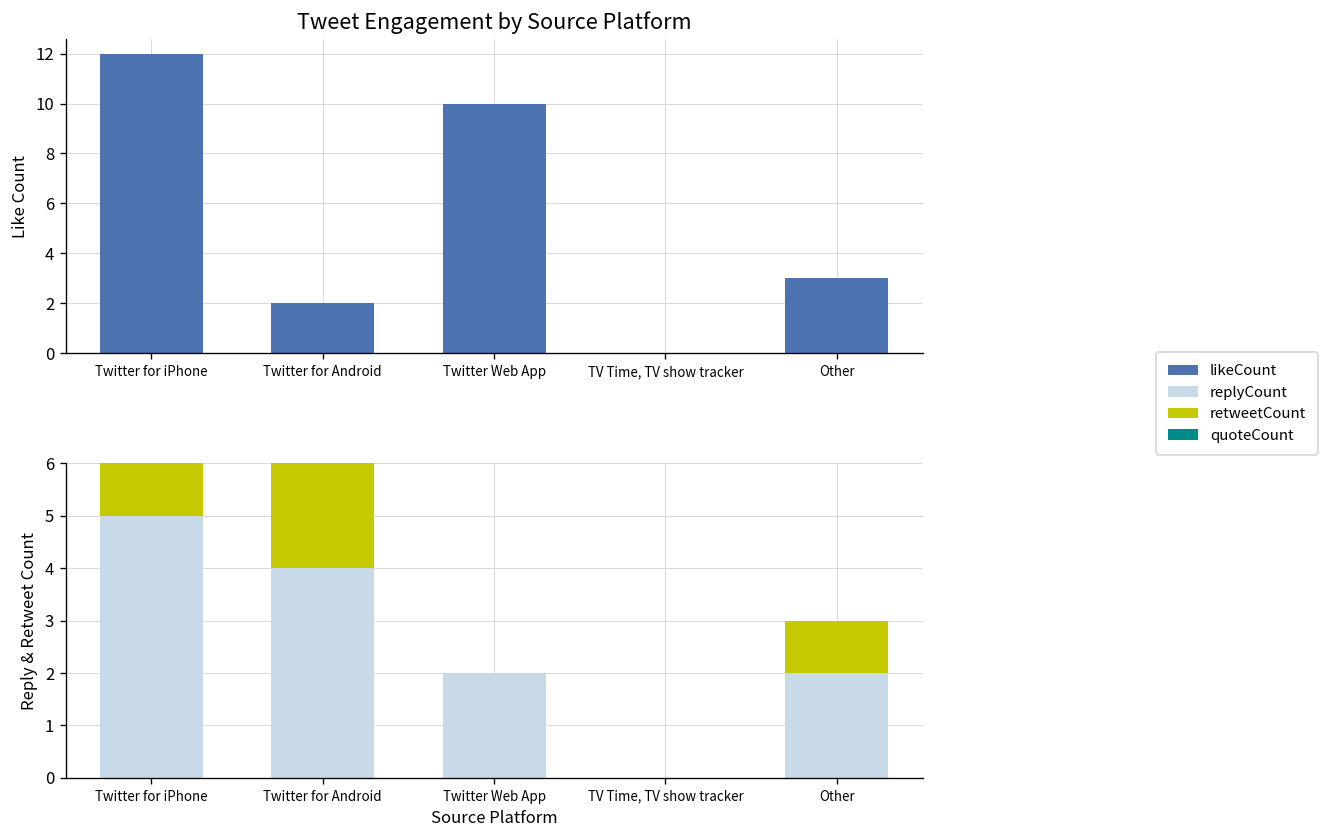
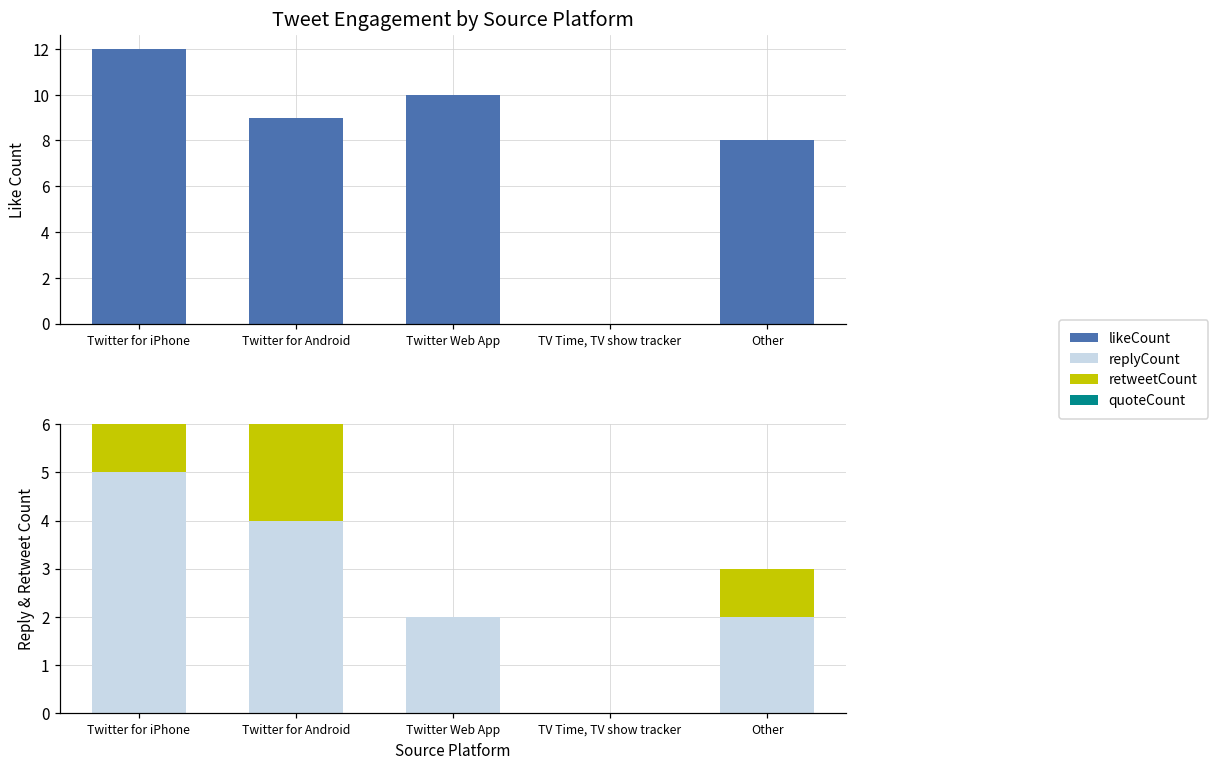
  {
    "Tweet Engagement by Source Platform": {
      "Twitter for iPhone": 12,
-     "Twitter for Android": 2,
+     "Twitter for Android": 9,
      "Twitter Web App": 10,
      "TV Time, TV show tracker": 0,
-     "Other": 3
+     "Other": 8
    }
  }
